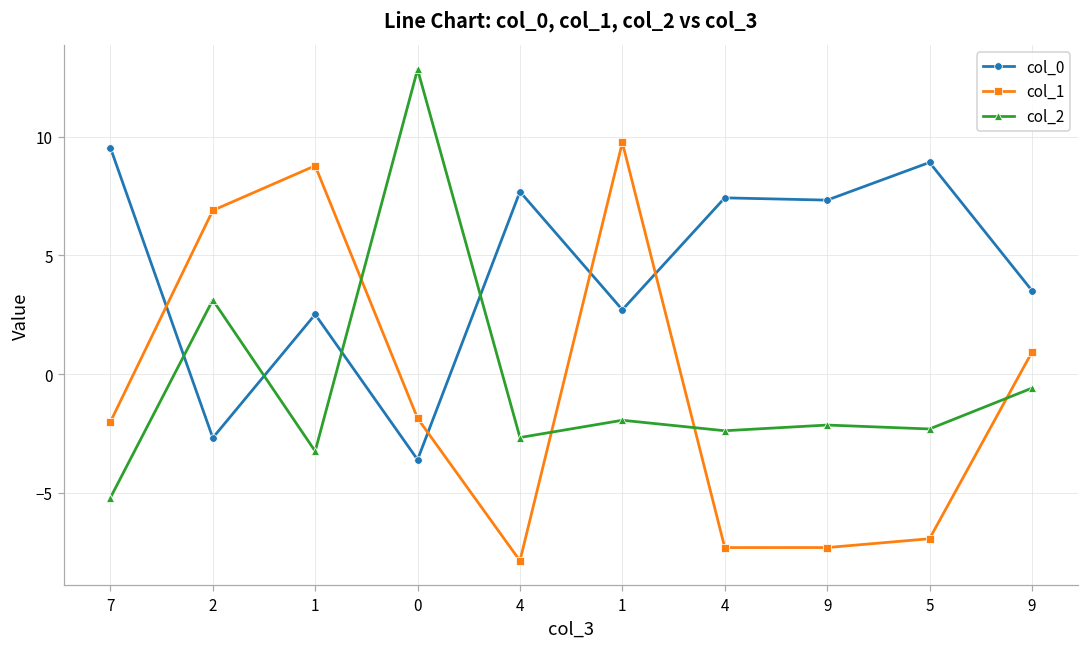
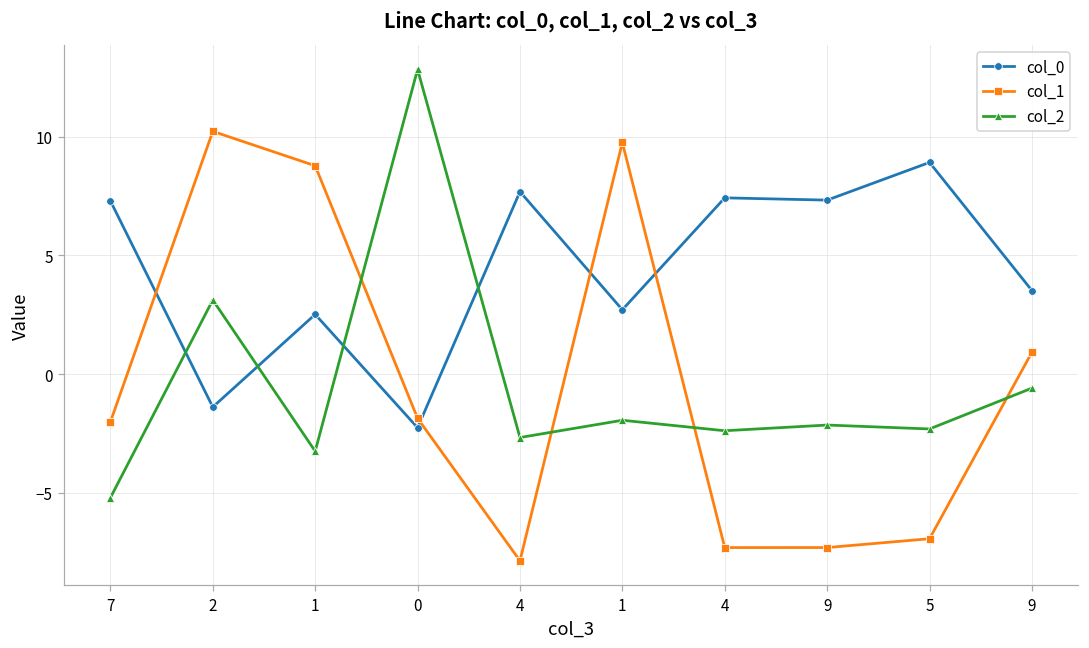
  {
    "col_0": {
-     "7": 9.5,
-     "2": -2.7,
-     "0": -3.6,
+     "7": 7.3,
+     "2": -1.4,
+     "0": -2.3,
      "5": 8.9
    },
    "col_1": {
      "7": -2.0,
-     "2": 6.9,
+     "2": 10.2,
      "0": -1.9,
      "5": -6.9
    },
    "col_2": {
      "7": -5.2,
      "2": 3.1,
      "0": 12.8,
      "5": -2.3
    }
  }
